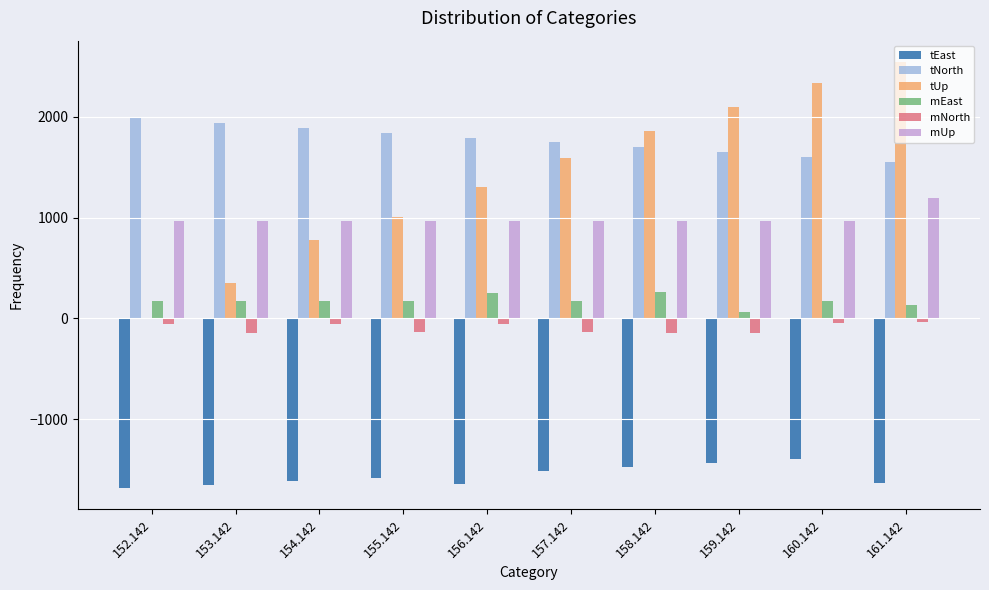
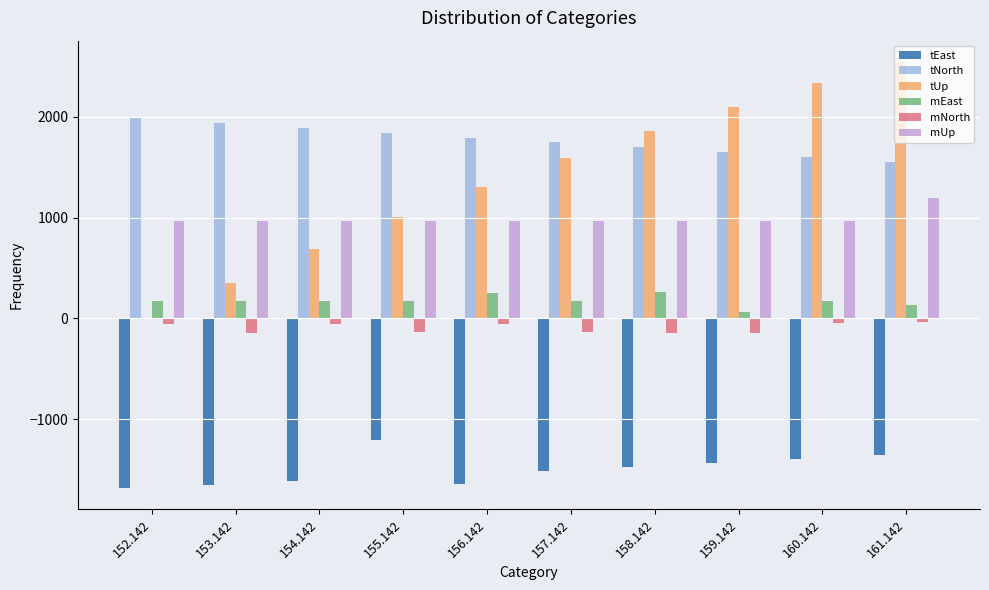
  {
    "tEast": {
      "152.142": -1680,
      "153.142": -1650,
      "154.142": -1610,
-     "155.142": -1580,
+     "155.142": -1210,
      "156.142": -1640,
      "157.142": -1510,
      "158.142": -1470,
      "159.142": -1430,
      "160.142": -1390,
-     "161.142": -1630
+     "161.142": -1350
    },
    "tUp": {
      "152.142": 0,
      "153.142": 350,
-     "154.142": 780,
+     "154.142": 690,
      "155.142": 1010,
      "156.142": 1300,
      "157.142": 1590,
      "158.142": 1850,
      "159.142": 2100,
      "160.142": 2330
    },
    "mEast": {
      "152.142": 170,
      "153.142": 170,
      "154.142": 170,
      "155.142": 170,
      "156.142": 250,
      "157.142": 170,
      "158.142": 260,
      "159.142": 60,
      "160.142": 170,
      "161.142": 130
    },
    "mNorth": {
      "152.142": -50,
      "153.142": -140,
      "154.142": -50,
      "155.142": -130,
      "156.142": -50,
      "157.142": -130,
      "158.142": -150,
      "159.142": -150,
      "160.142": -40,
      "161.142": -40
    }
  }
